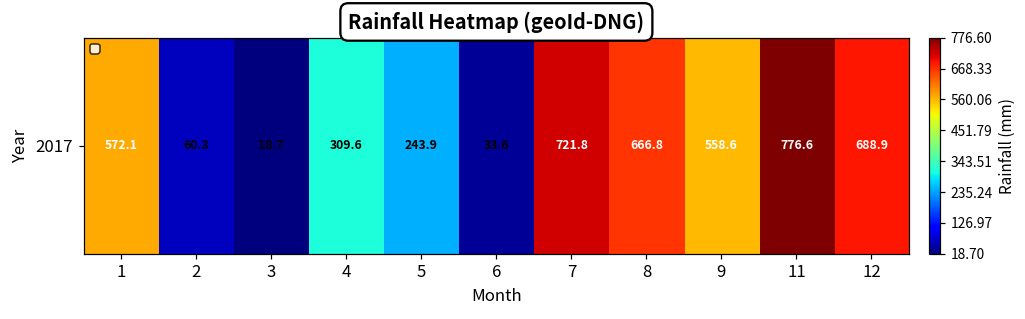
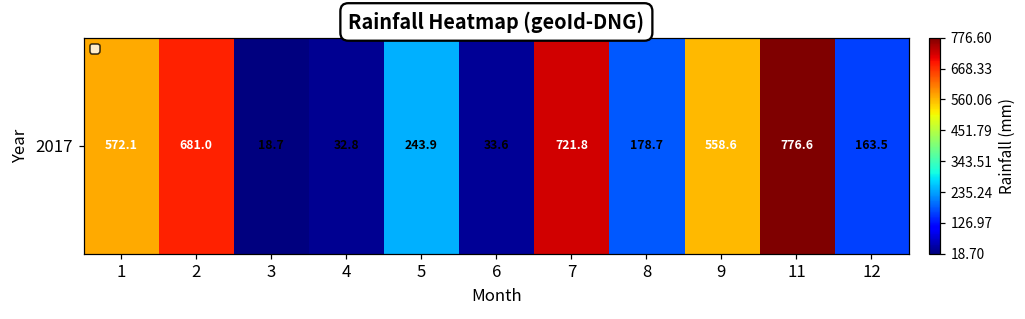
  {
    "2017": {
      "1": 572.1,
-     "2": 60.3,
+     "2": 681.0,
      "3": 18.7,
-     "4": 309.6,
+     "4": 32.8,
      "5": 243.9,
      "6": 33.6,
      "7": 721.8,
-     "8": 666.8,
+     "8": 178.7,
      "9": 558.6,
      "11": 776.6,
-     "12": 688.9
+     "12": 163.5
    }
  }
